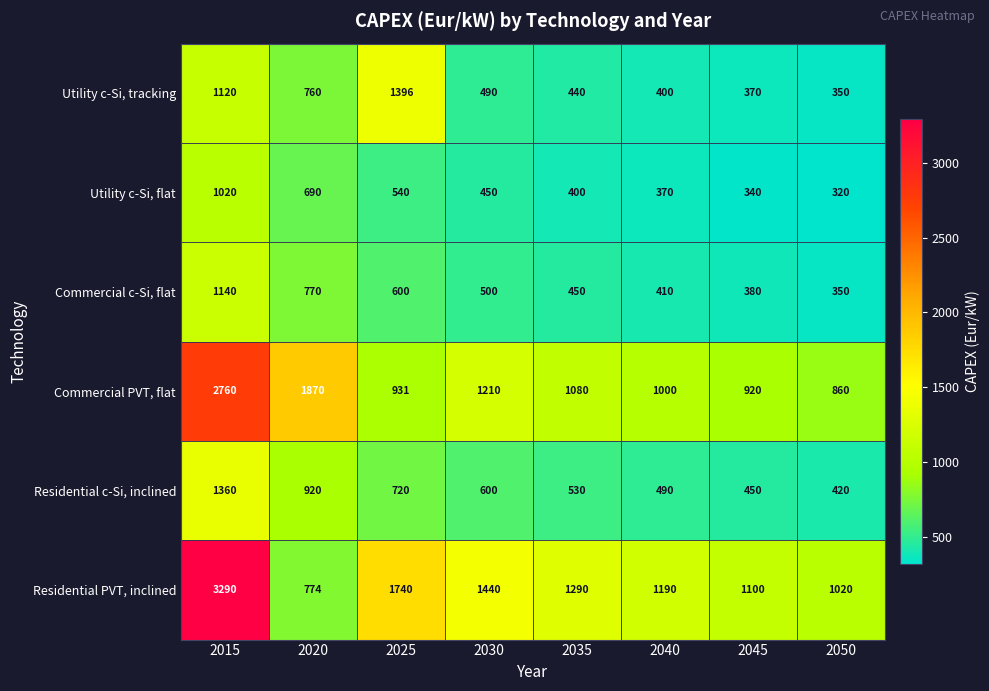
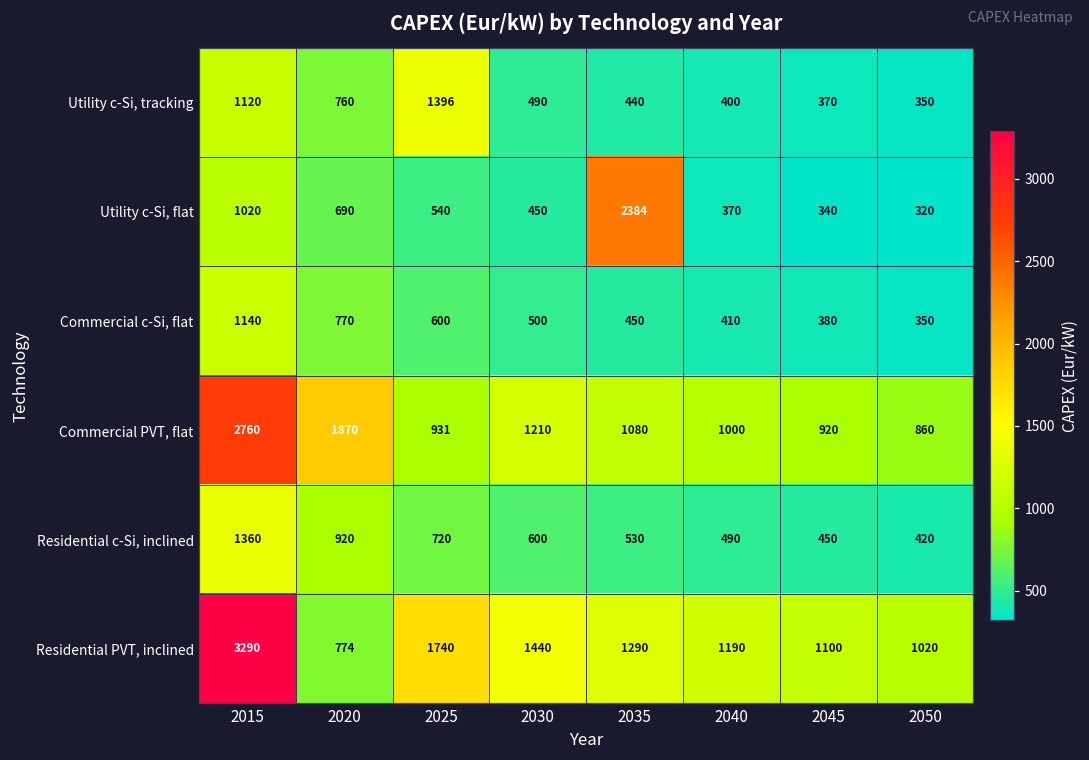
  {
    "Utility c-Si, tracking": {
      "2015": 1120,
      "2020": 760,
      "2025": 1396,
      "2030": 490,
      "2035": 440,
      "2040": 400,
      "2045": 370,
      "2050": 350
    },
    "Utility c-Si, flat": {
      "2015": 1020,
      "2020": 690,
      "2025": 540,
      "2030": 450,
-     "2035": 400,
+     "2035": 2384,
      "2040": 370,
      "2045": 340,
      "2050": 320
    },
    "Commercial c-Si, flat": {
      "2015": 1140,
      "2020": 770,
      "2025": 600,
      "2030": 500,
      "2035": 450,
      "2040": 410,
      "2045": 380,
      "2050": 350
    },
    "Commercial PVT, flat": {
      "2015": 2760,
      "2020": 1870,
      "2025": 931,
      "2030": 1210,
      "2035": 1080,
      "2040": 1000,
      "2045": 920,
      "2050": 860
    },
    "Residential c-Si, inclined": {
      "2015": 1360,
      "2020": 920,
      "2025": 720,
      "2030": 600,
      "2035": 530,
      "2040": 490,
      "2045": 450,
      "2050": 420
    },
    "Residential PVT, inclined": {
      "2015": 3290,
      "2020": 774,
      "2025": 1740,
      "2030": 1440,
      "2035": 1290,
      "2040": 1190,
      "2045": 1100,
      "2050": 1020
    }
  }
